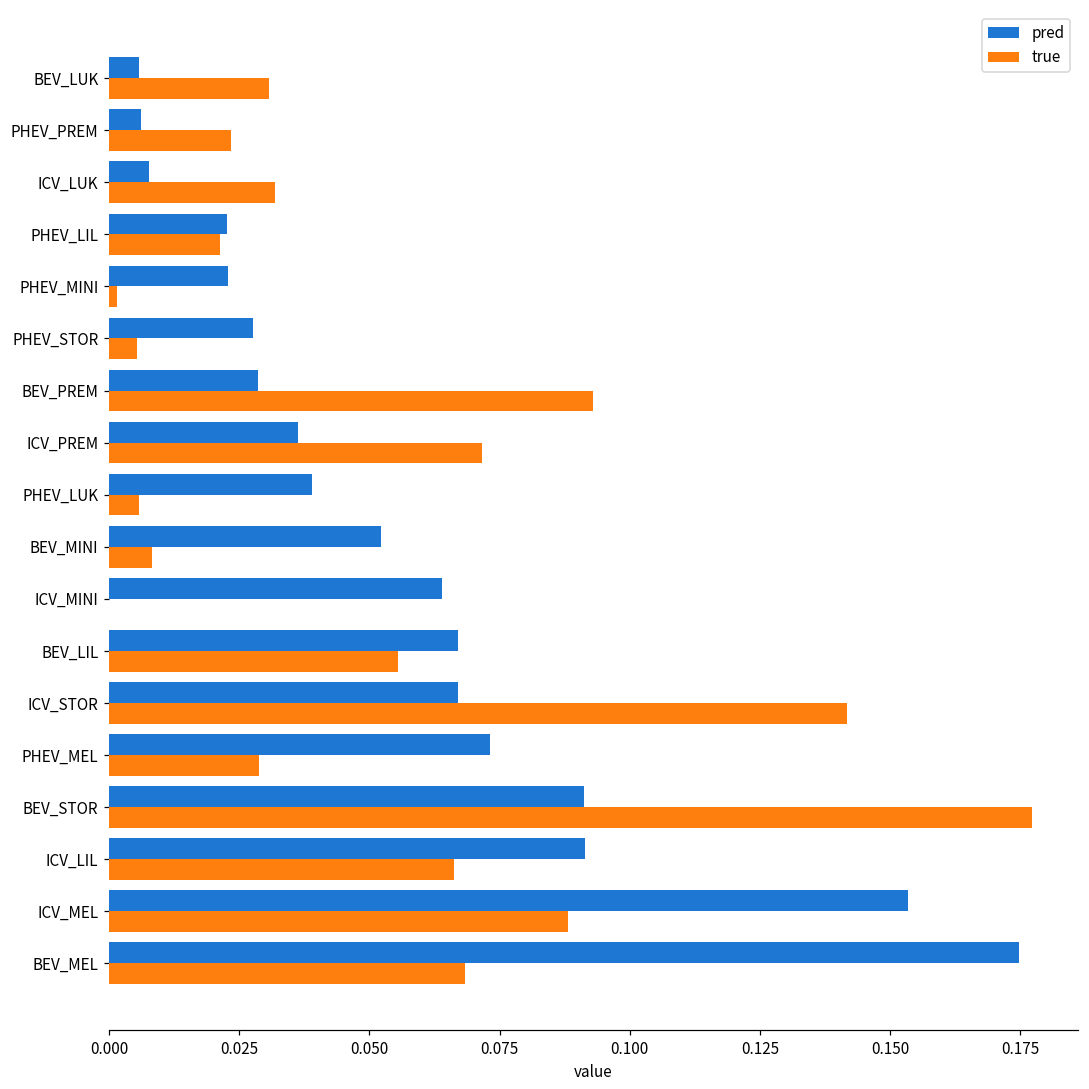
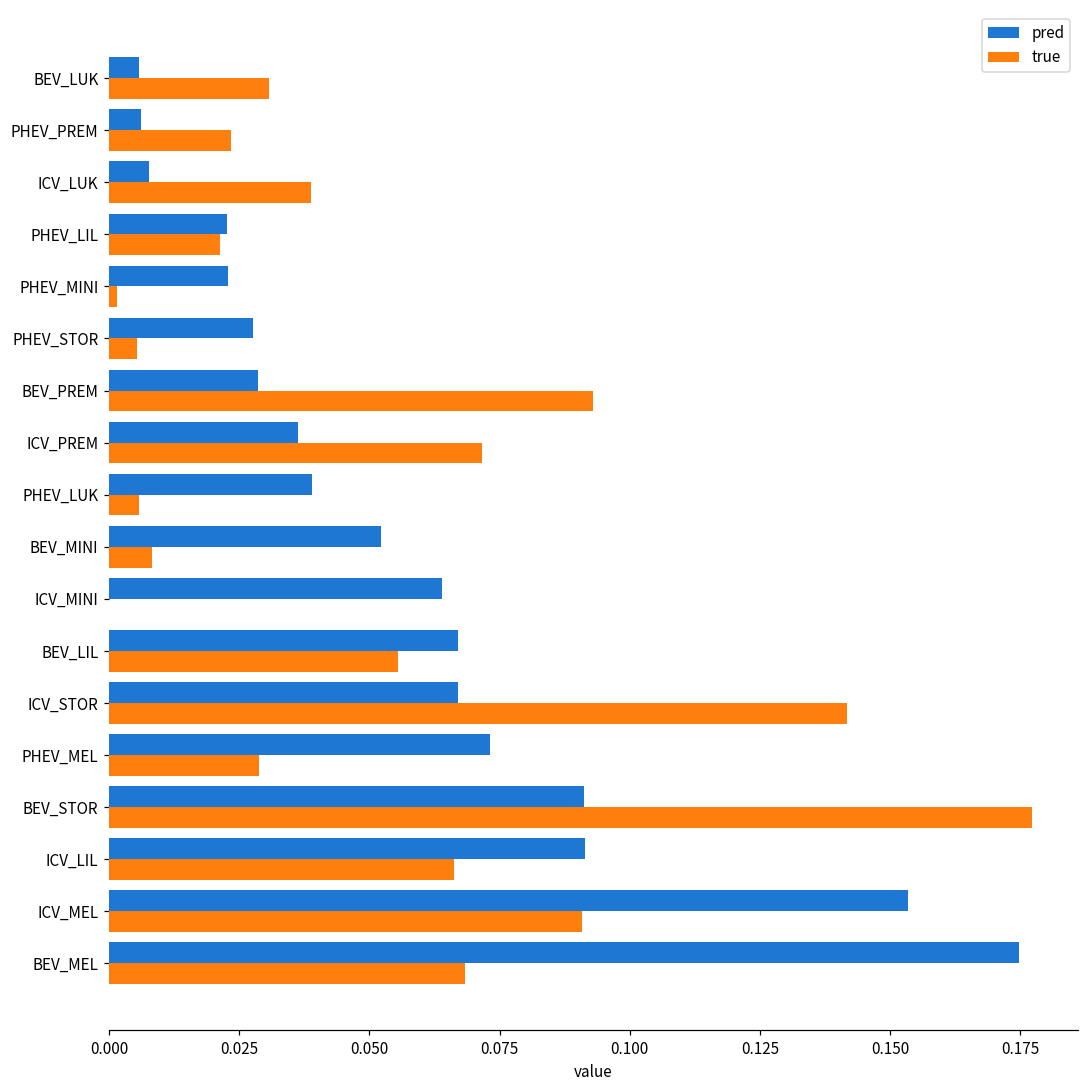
  {
    "pred": {
      "BEV_LUK": 0.006,
      "PHEV_PREM": 0.006,
      "ICV_LUK": 0.008,
      "PHEV_LIL": 0.023,
      "PHEV_MINI": 0.023,
      "PHEV_STOR": 0.028,
      "BEV_PREM": 0.029,
      "ICV_PREM": 0.036,
      "PHEV_LUK": 0.039,
      "BEV_MINI": 0.052,
      "ICV_MINI": 0.064,
      "BEV_LIL": 0.067,
      "ICV_STOR": 0.067,
      "PHEV_MEL": 0.073,
      "BEV_STOR": 0.091,
      "ICV_LIL": 0.091,
      "ICV_MEL": 0.153,
      "BEV_MEL": 0.175
    },
    "true": {
      "BEV_LUK": 0.031,
      "PHEV_PREM": 0.023,
-     "ICV_LUK": 0.032,
+     "ICV_LUK": 0.039,
      "PHEV_LIL": 0.021,
      "PHEV_MINI": 0.002,
      "PHEV_STOR": 0.005,
      "BEV_PREM": 0.093,
      "ICV_PREM": 0.072,
      "PHEV_LUK": 0.006,
      "BEV_MINI": 0.008,
      "ICV_MINI": 0.000,
      "BEV_LIL": 0.055,
      "ICV_STOR": 0.142,
      "PHEV_MEL": 0.029,
      "BEV_STOR": 0.177,
      "ICV_LIL": 0.066,
-     "ICV_MEL": 0.088,
+     "ICV_MEL": 0.091,
      "BEV_MEL": 0.068
    }
  }
